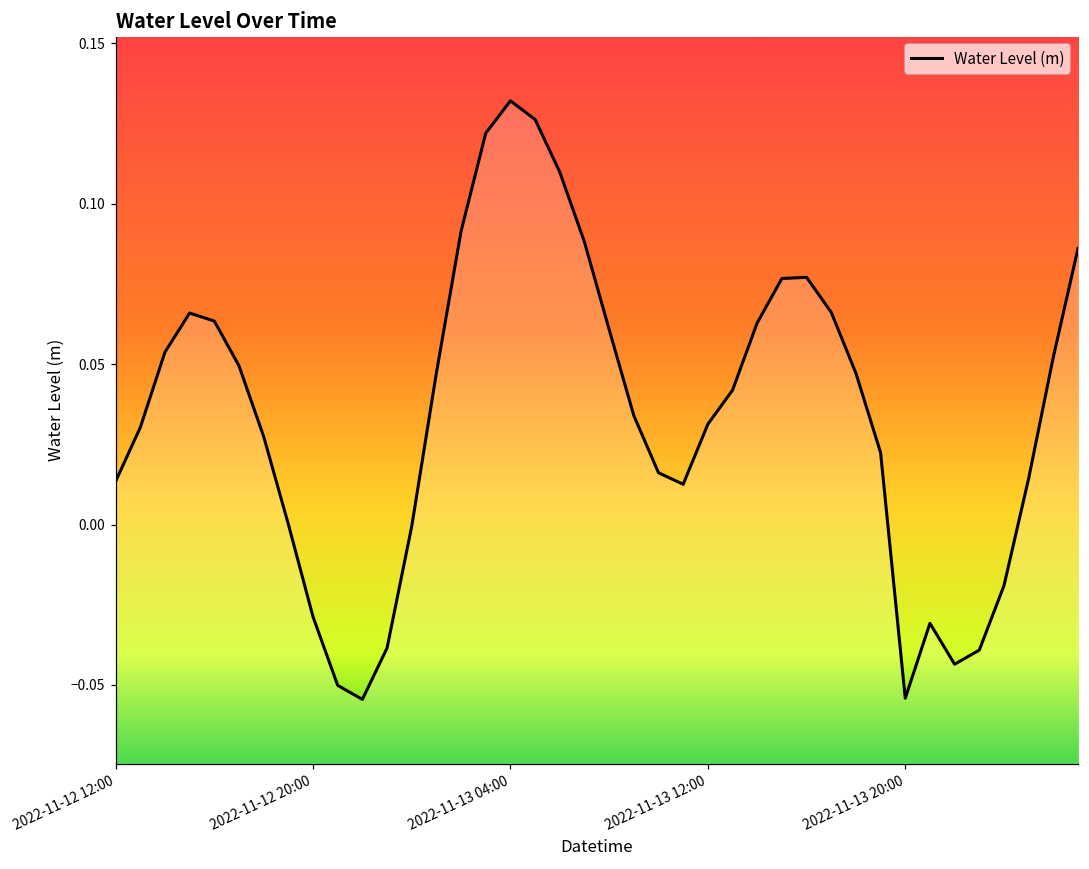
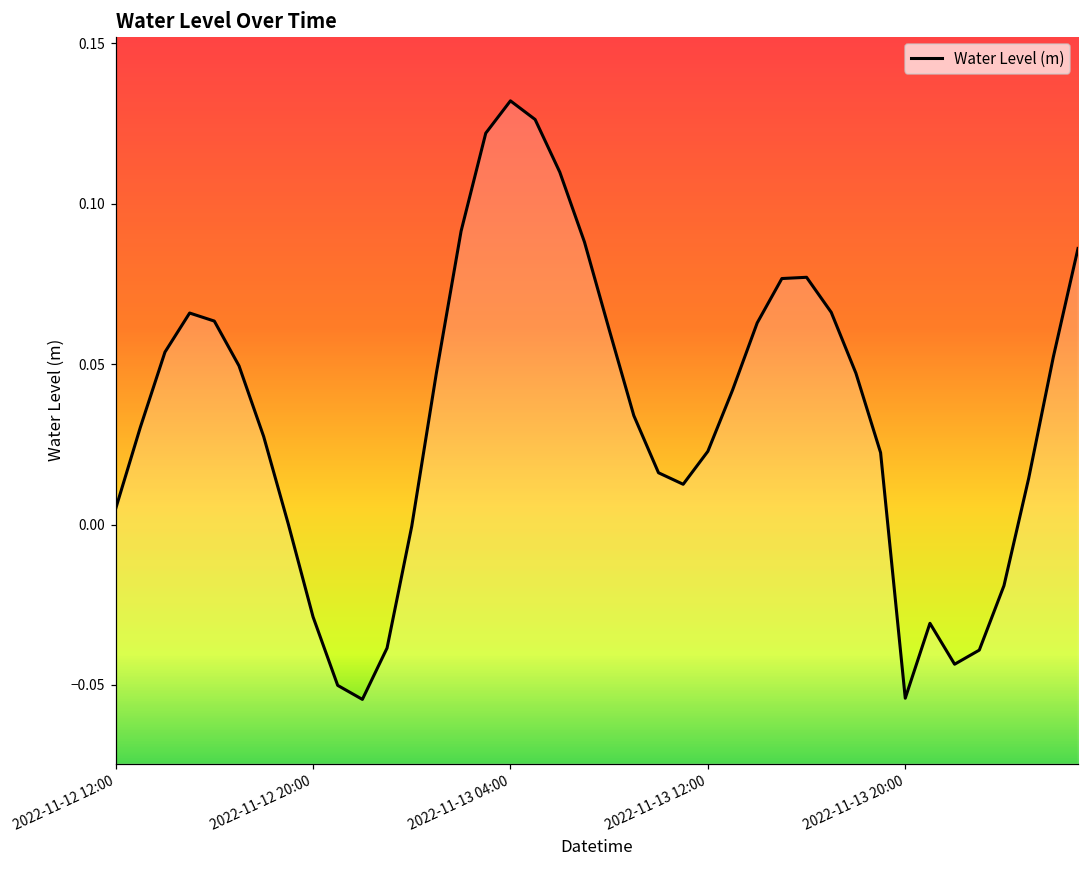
  {
-   "2022-11-12 12:00": 0.013,
+   "2022-11-12 12:00": 0.005,
    "2022-11-12 20:00": -0.029,
    "2022-11-13 04:00": 0.132,
-   "2022-11-13 12:00": 0.031,
+   "2022-11-13 12:00": 0.023,
    "2022-11-13 20:00": -0.054
  }
